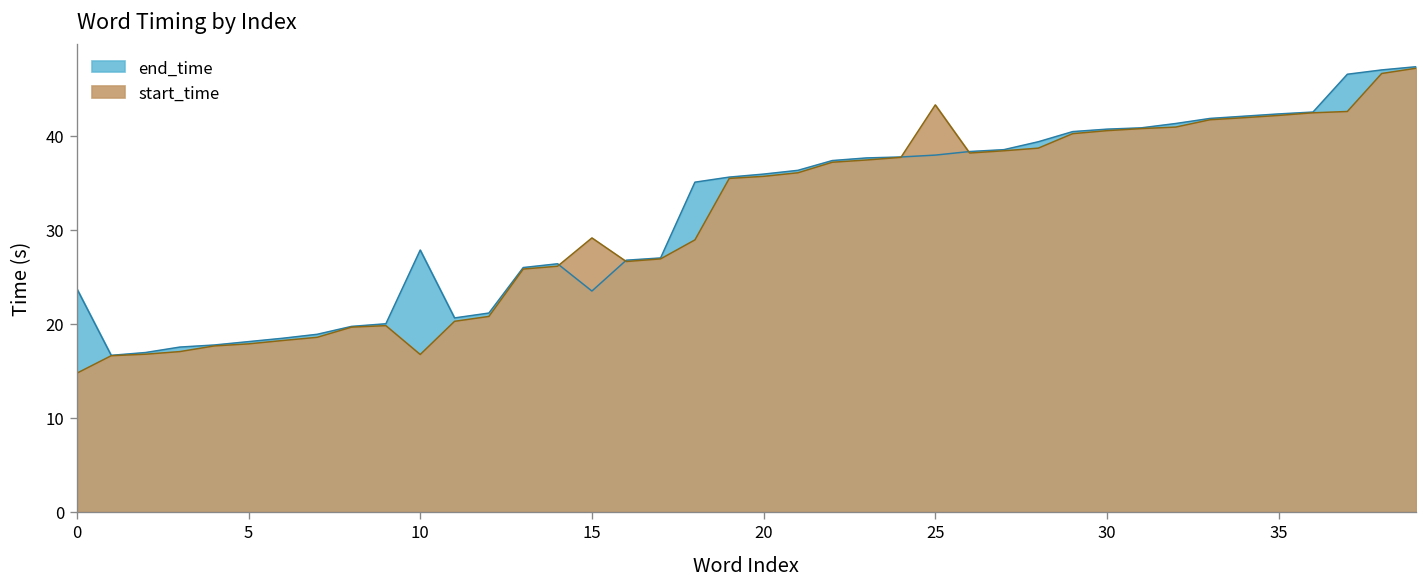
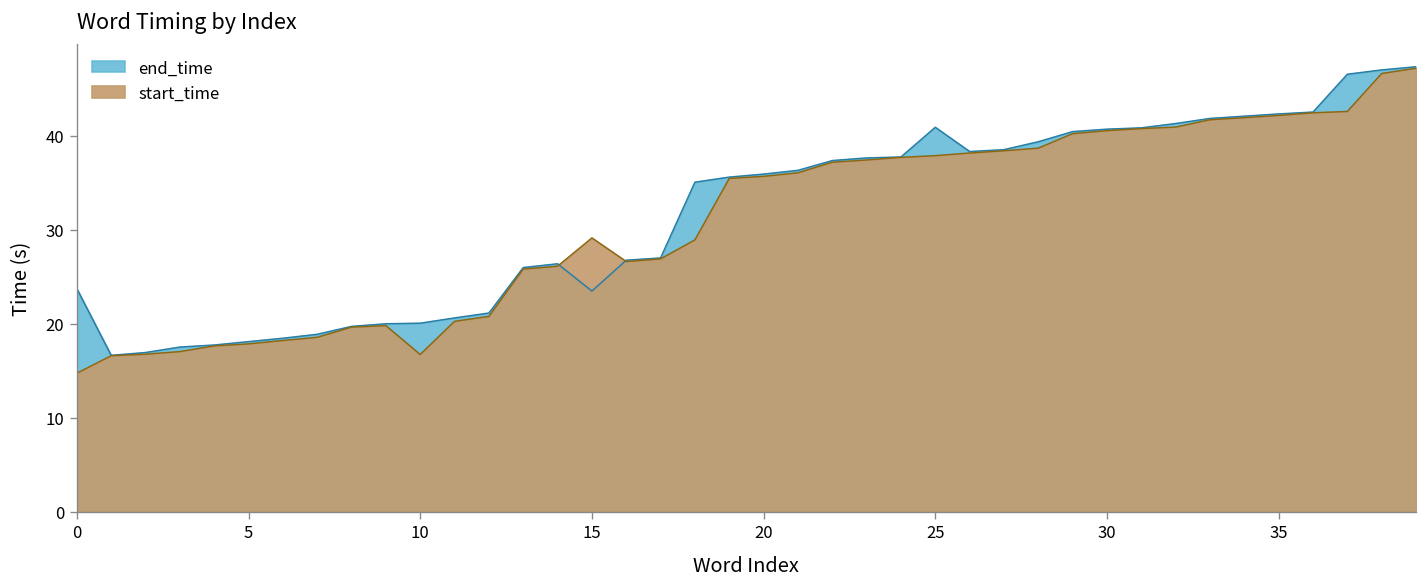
  {
    "end_time": {
      "0": 24,
-     "10": 28,
+     "10": 20,
      "15": 24,
-     "25": 38
+     "25": 41
    },
    "start_time": {
      "0": 15,
      "10": 17,
      "15": 29,
-     "25": 43
+     "25": 38
    }
  }
